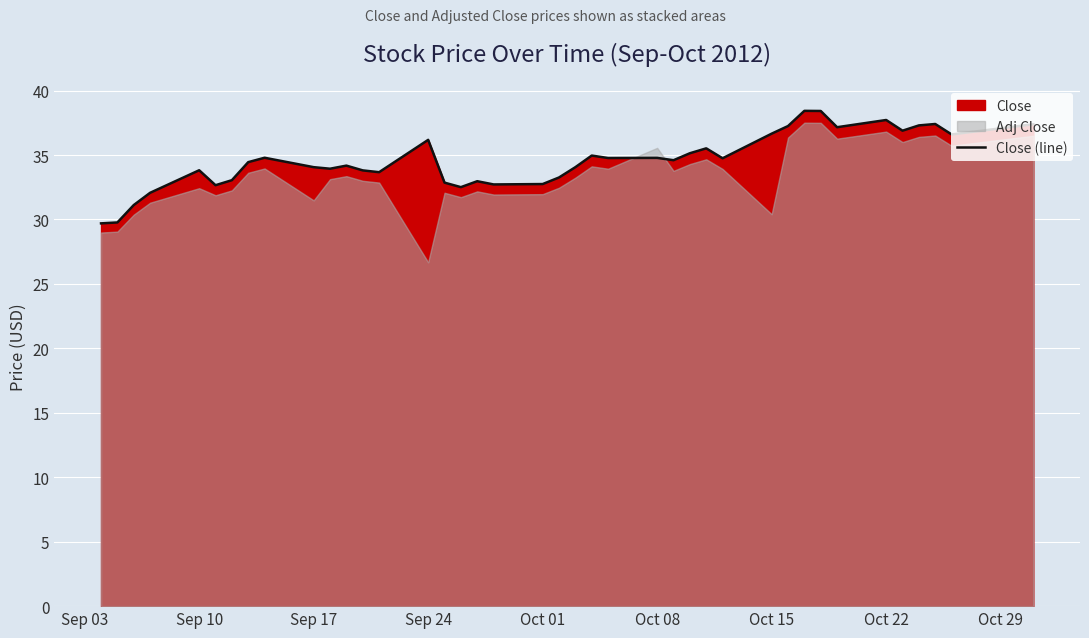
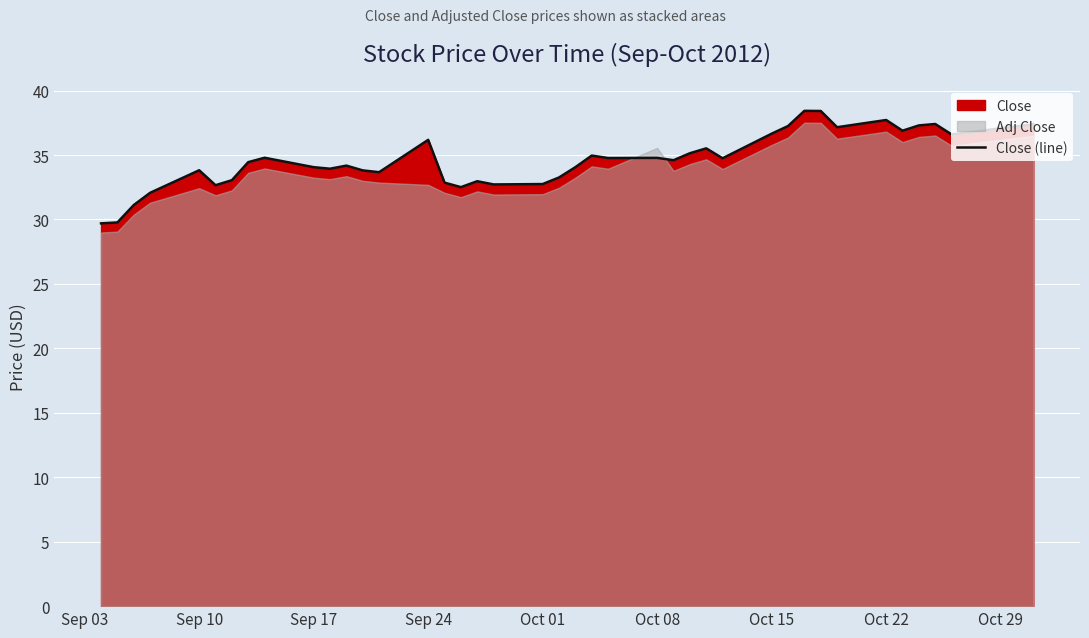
  {
    "Close": {
      "Sep 10": 33.8,
      "Sep 17": 34.1,
      "Sep 24": 36.2,
      "Oct 01": 32.8,
      "Oct 08": 34.8,
      "Oct 15": 36.7,
      "Oct 22": 37.7
    },
    "Adj Close": {
      "Sep 10": 32.4,
-     "Sep 17": 31.5,
-     "Sep 24": 26.7,
+     "Sep 17": 33.2,
+     "Sep 24": 32.7,
      "Oct 01": 32.0,
      "Oct 08": 35.6,
-     "Oct 15": 30.4,
+     "Oct 15": 35.8,
      "Oct 22": 36.8
    }
  }
